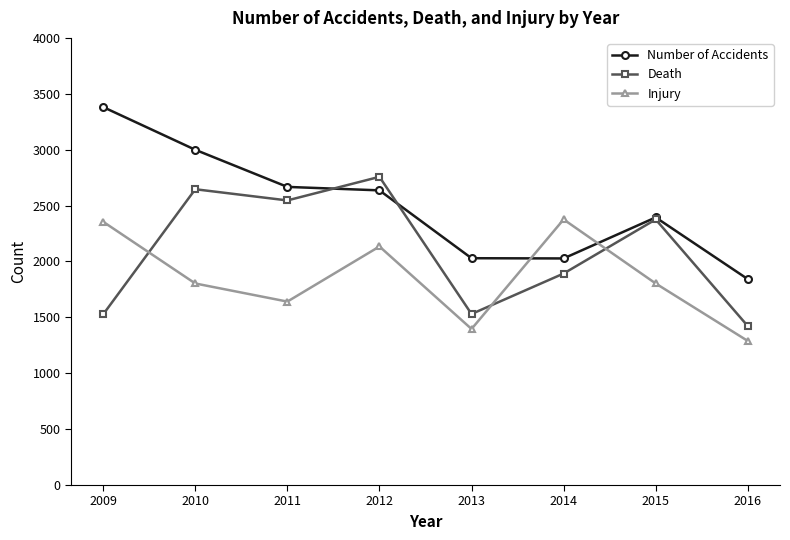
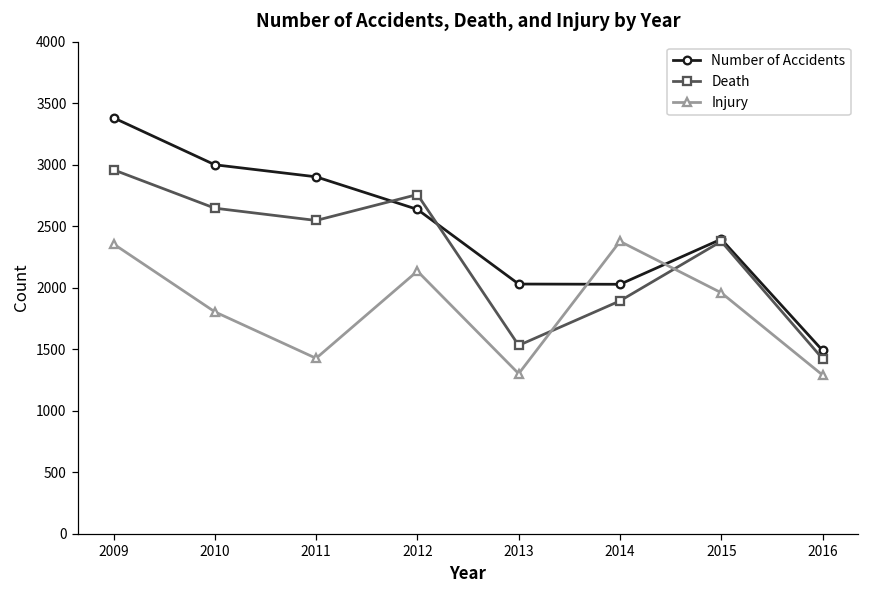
  {
    "Number of Accidents": {
      "2009": 3380,
      "2010": 3000,
-     "2011": 2670,
+     "2011": 2900,
      "2012": 2640,
      "2013": 2030,
      "2014": 2030,
-     "2016": 1840
+     "2016": 1490
    },
    "Death": {
-     "2009": 1530,
+     "2009": 2960,
      "2010": 2650,
      "2011": 2550,
      "2012": 2760,
      "2013": 1530,
      "2014": 1890,
      "2016": 1420
    },
    "Injury": {
      "2009": 2360,
      "2010": 1800,
-     "2011": 1640,
+     "2011": 1430,
      "2012": 2130,
-     "2013": 1400,
+     "2013": 1300,
      "2014": 2380,
-     "2015": 1800,
+     "2015": 1960,
      "2016": 1290
    }
  }
